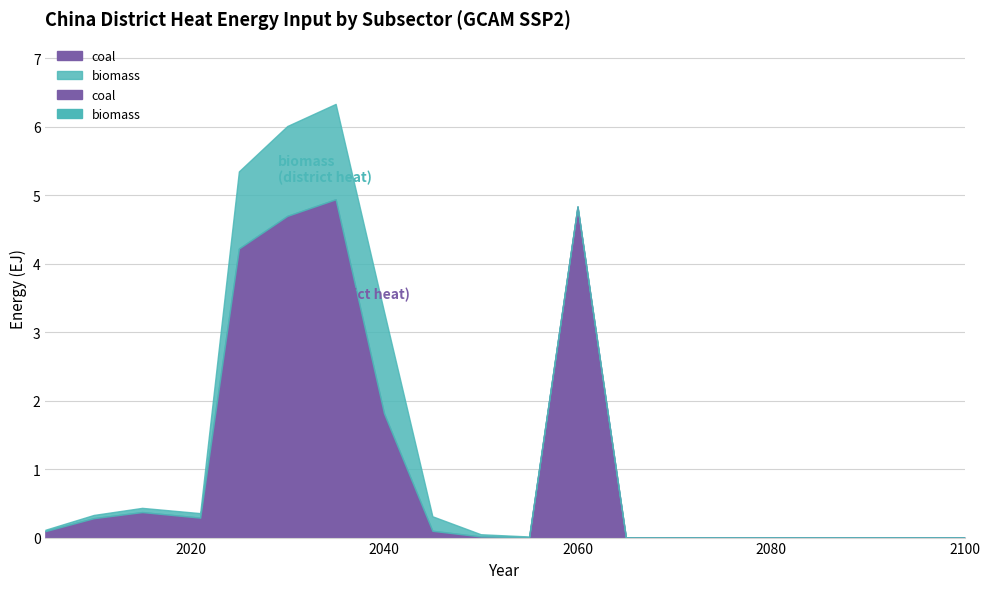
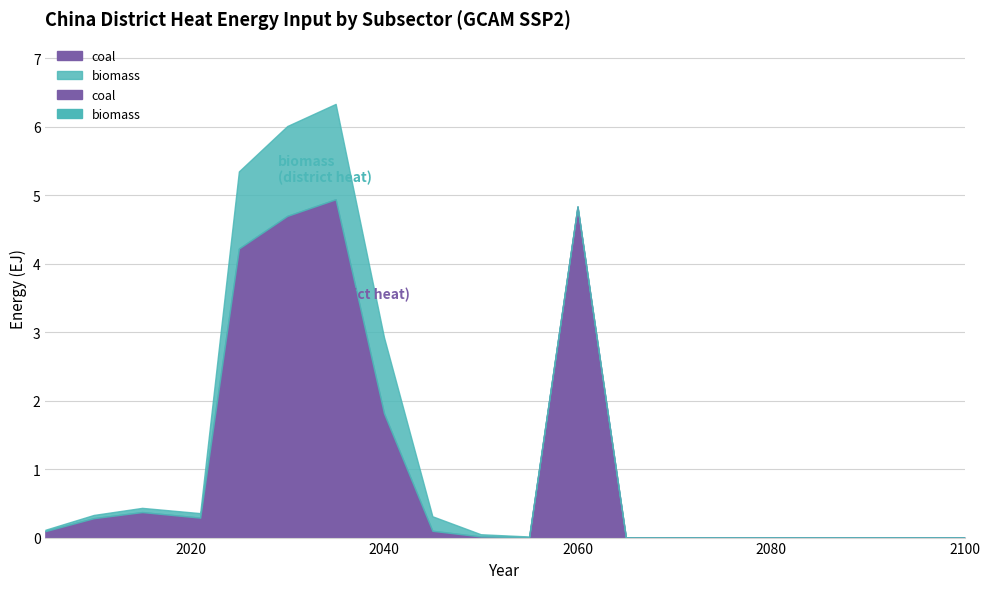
  {
    "coal": {
      "2040": 1.8
    },
    "biomass": {
-     "2040": 1.5
+     "2040": 1.1
    }
  }
